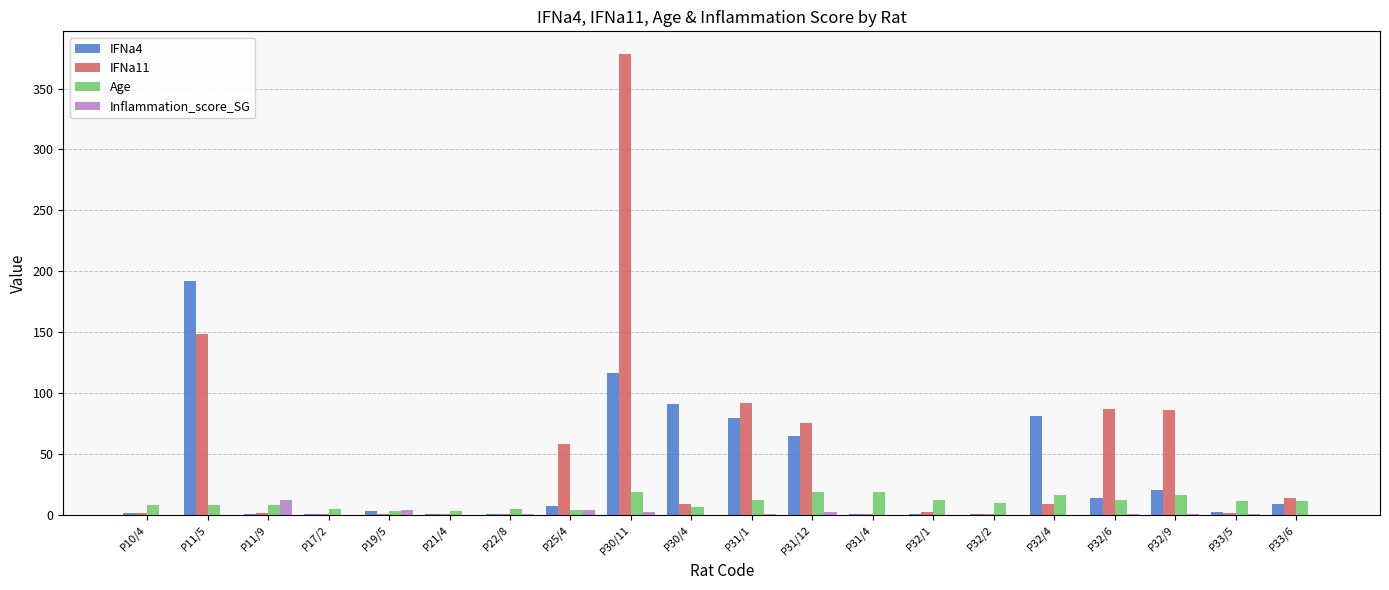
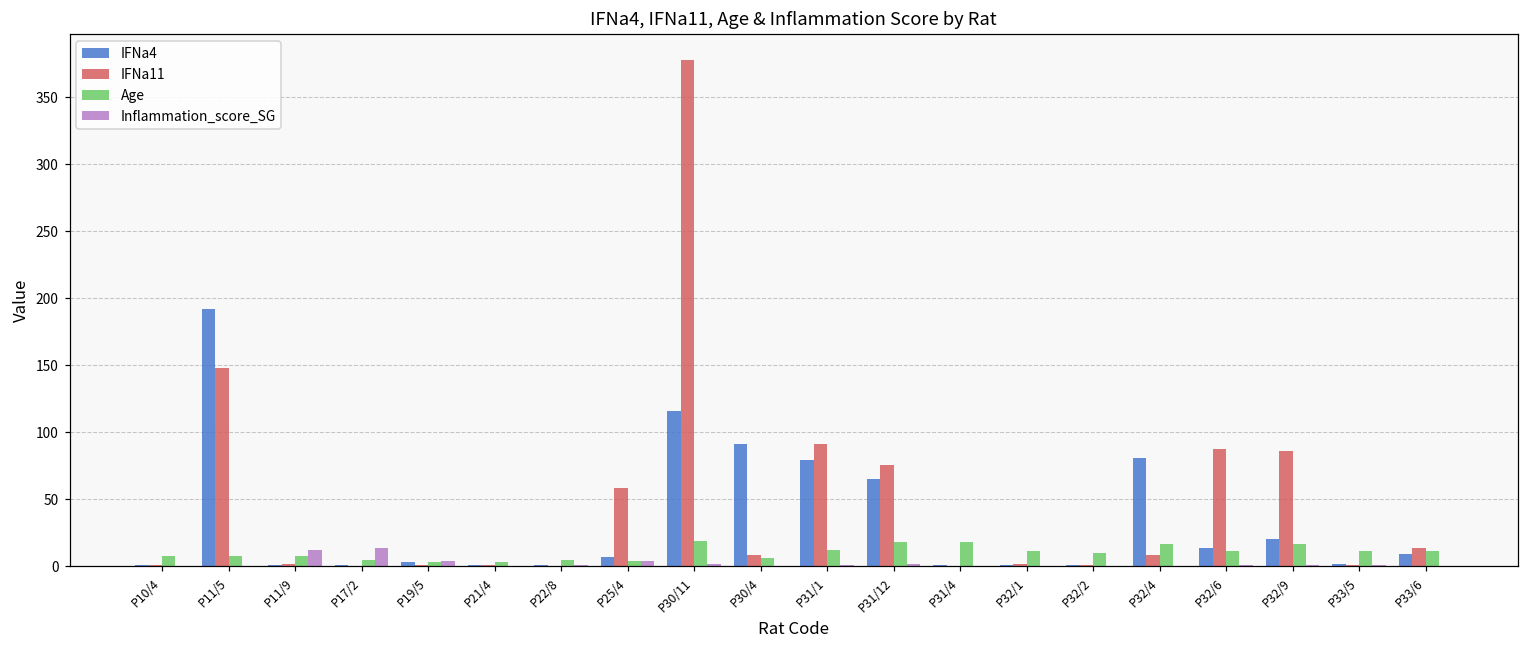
  {
    "IFNa4": {
      "P11/5": 192,
      "P19/5": 4,
      "P25/4": 7,
      "P30/11": 116,
      "P30/4": 91,
      "P31/1": 80,
      "P31/12": 65,
      "P32/4": 81,
      "P32/6": 14,
      "P32/9": 20,
      "P33/6": 9
    },
    "IFNa11": {
      "P11/5": 148,
      "P25/4": 58,
      "P30/11": 378,
      "P30/4": 9,
      "P31/1": 91,
      "P31/12": 76,
      "P32/4": 8,
      "P32/6": 87,
      "P32/9": 86,
      "P33/6": 14
    },
    "Age": {
      "P10/4": 8,
      "P11/5": 8,
      "P11/9": 8,
      "P17/2": 5,
      "P19/5": 3,
      "P21/4": 4,
      "P22/8": 5,
      "P25/4": 4,
      "P30/11": 19,
      "P30/4": 6,
      "P31/1": 12,
      "P31/12": 18,
      "P31/4": 18,
      "P32/1": 12,
      "P32/2": 10,
      "P32/4": 17,
      "P32/6": 12,
      "P32/9": 16,
      "P33/5": 12,
      "P33/6": 12
    },
    "Inflammation_score_SG": {
      "P10/4": 0,
      "P11/5": 0,
      "P11/9": 12,
-     "P17/2": 0,
+     "P17/2": 14,
      "P19/5": 4,
      "P21/4": 0,
      "P25/4": 4,
      "P30/4": 0,
      "P31/4": 0,
      "P32/1": 0,
      "P32/2": 0,
      "P32/4": 0,
      "P33/6": 0
    }
  }
